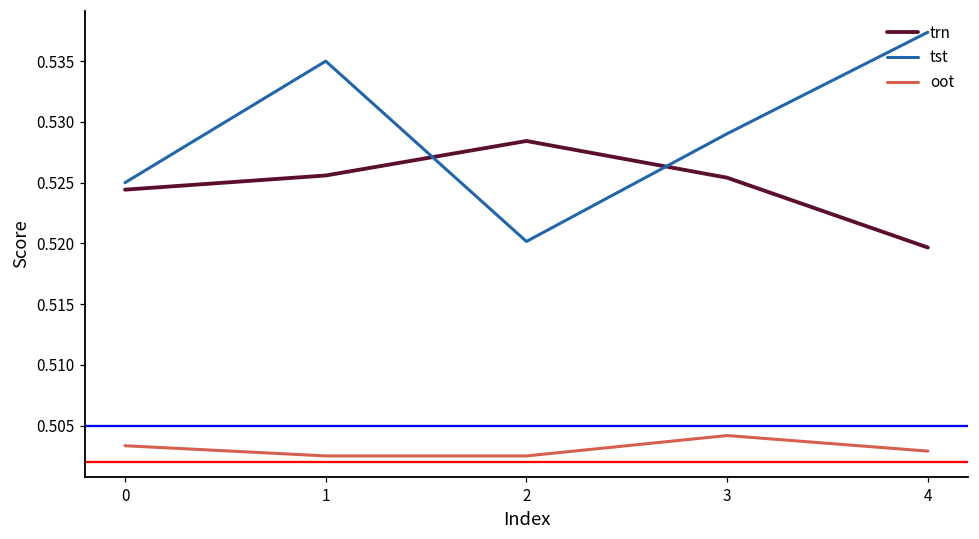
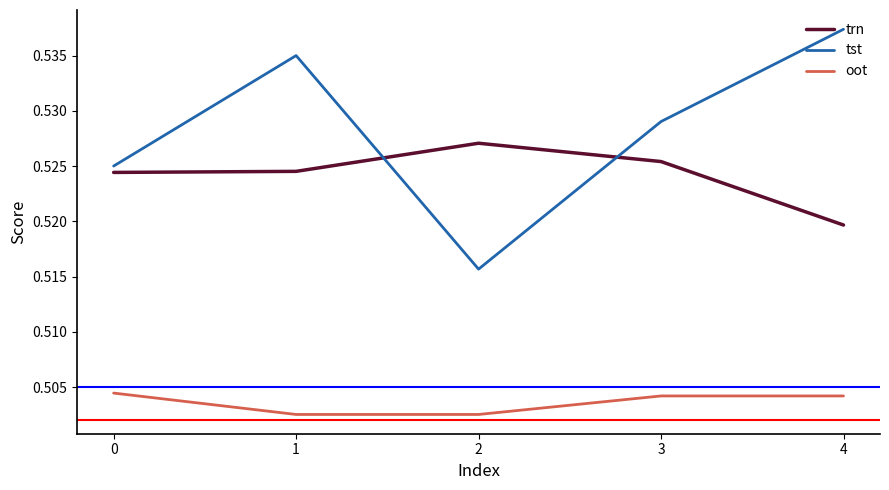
  {
    "trn": {
      "0": 0.5244,
-     "1": 0.5256,
-     "2": 0.5284,
+     "1": 0.5245,
+     "2": 0.5271,
      "3": 0.5254,
      "4": 0.5197
    },
    "tst": {
      "0": 0.5250,
      "1": 0.5350,
-     "2": 0.5202,
+     "2": 0.5157,
      "3": 0.5290,
      "4": 0.5374
    },
    "oot": {
-     "0": 0.5034,
+     "0": 0.5045,
      "1": 0.5025,
      "2": 0.5025,
      "3": 0.5042,
-     "4": 0.5029
+     "4": 0.5042
    }
  }
